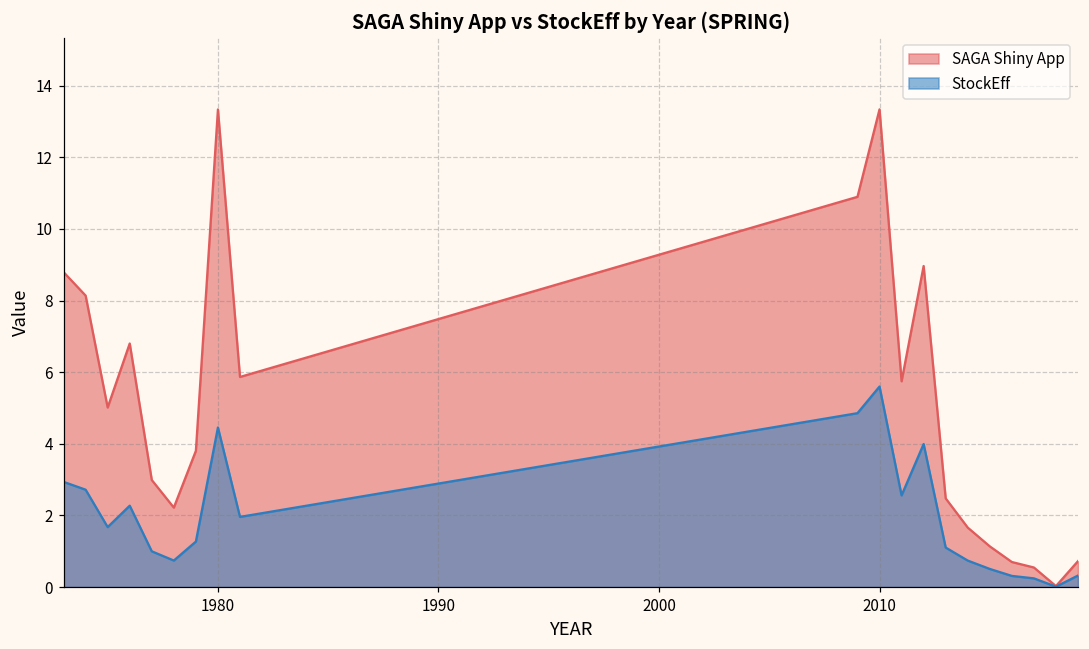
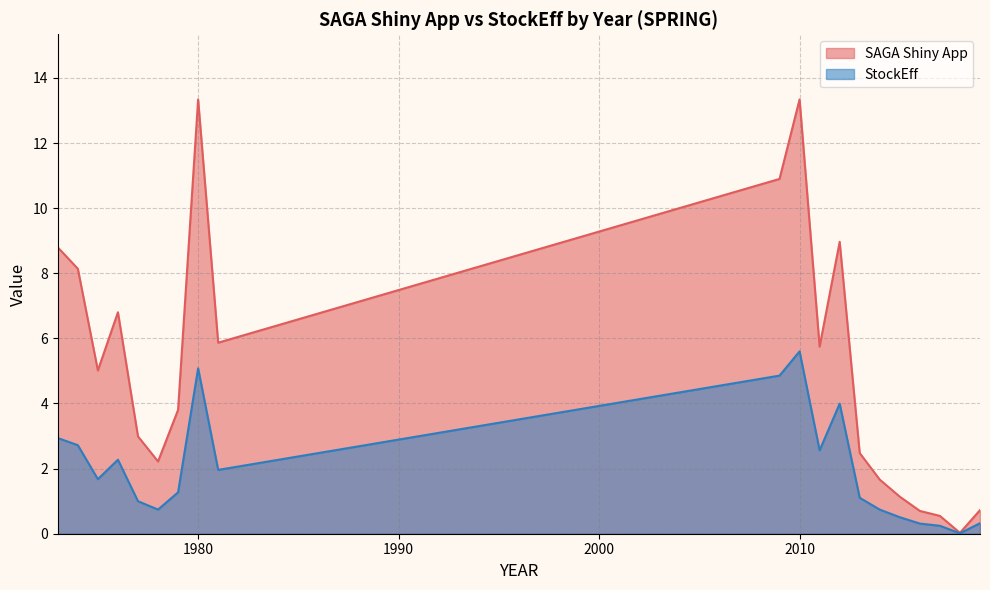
  {
    "SAGA Shiny App": {
      "1980": 13.3,
      "2010": 13.3
    },
    "StockEff": {
-     "1980": 4.5,
+     "1980": 5.1,
      "2010": 5.6
    }
  }
